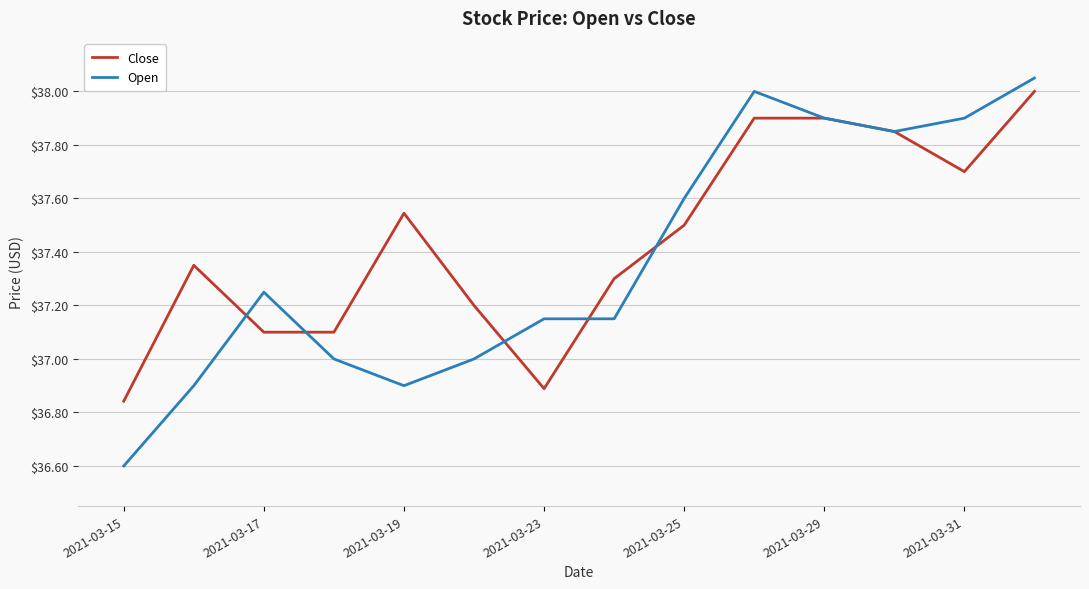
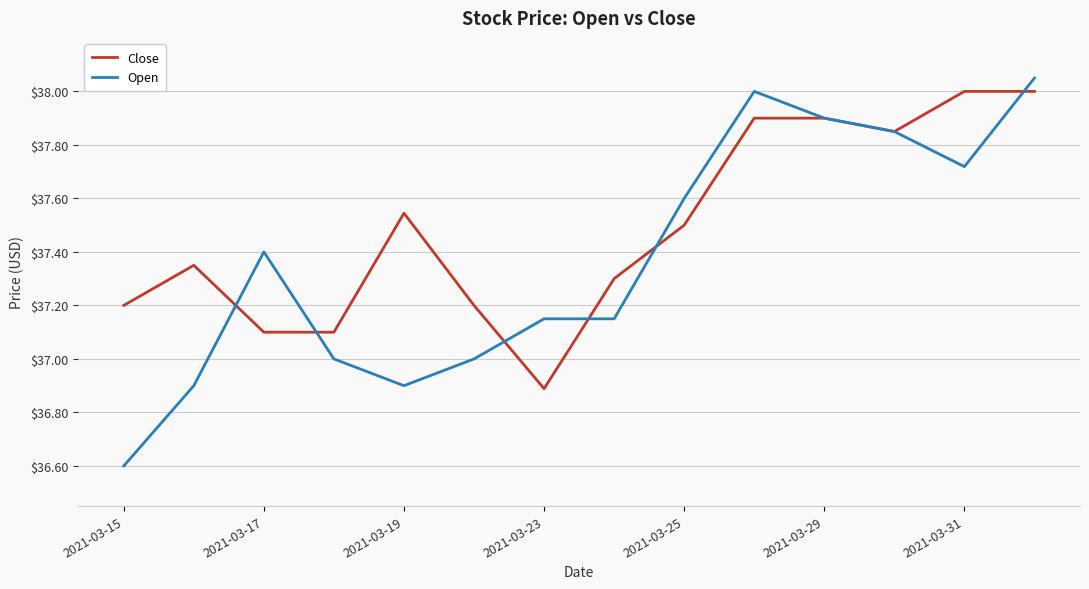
  {
    "Close": {
-     "2021-03-15": "$36.84",
+     "2021-03-15": "$37.20",
      "2021-03-17": "$37.10",
      "2021-03-19": "$37.54",
      "2021-03-23": "$36.89",
      "2021-03-25": "$37.50",
-     "2021-03-31": "$37.7"
+     "2021-03-31": "$38.0"
    },
    "Open": {
      "2021-03-15": "$36.60",
-     "2021-03-17": "$37.25",
+     "2021-03-17": "$37.40",
      "2021-03-19": "$36.90",
      "2021-03-23": "$37.15",
      "2021-03-25": "$37.60",
-     "2021-03-31": "$37.90"
+     "2021-03-31": "$37.72"
    }
  }
